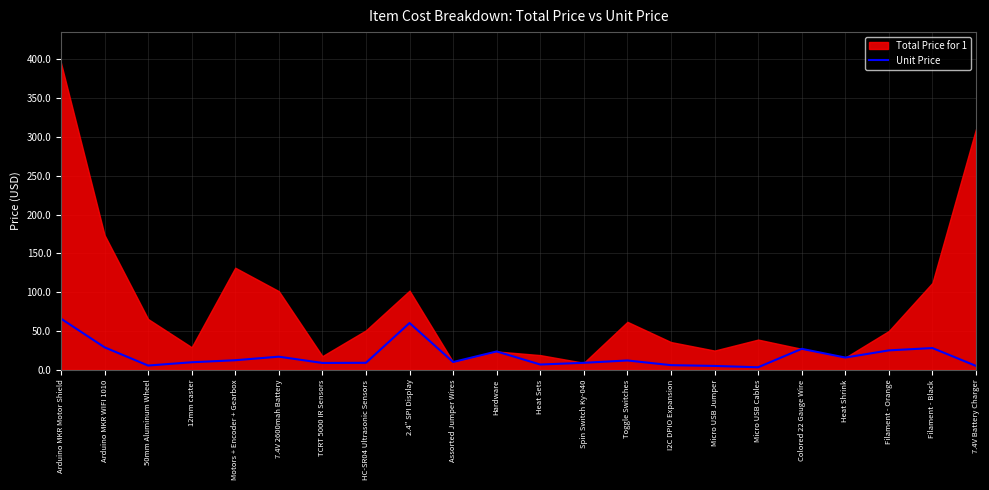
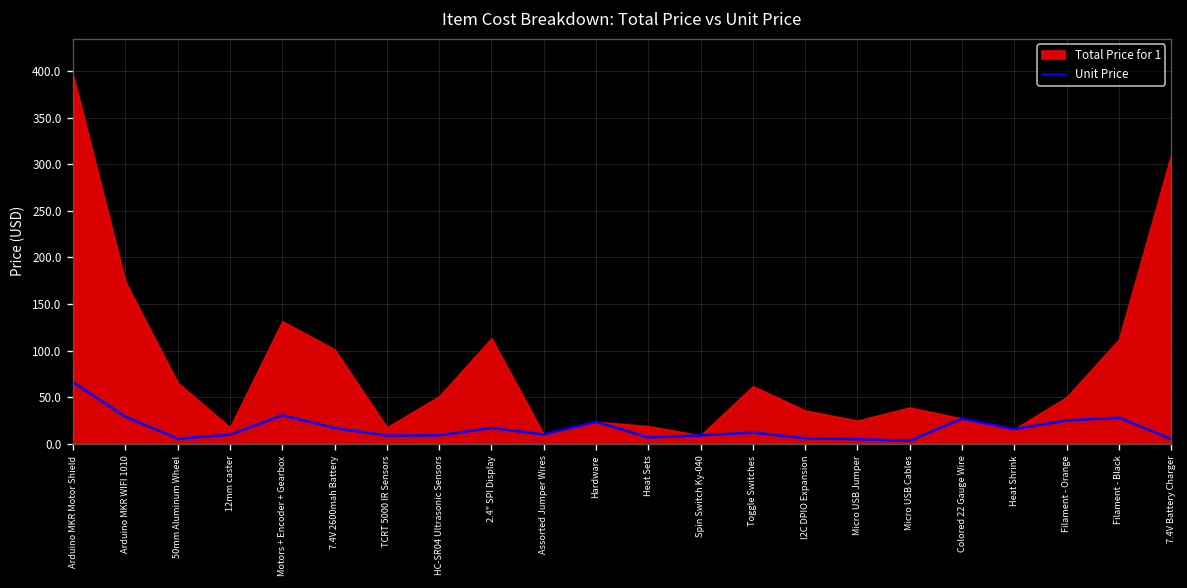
  {
    "Unit Price": {
      "Arduino MKR Motor Shield": 70,
      "Arduino MKR WIFI 1010": 30,
      "50mm Aluminum Wheel": 10,
      "12mm caster": 10,
-     "Motors + Encoder + Gearbox": 10,
+     "Motors + Encoder + Gearbox": 30,
      "7.4V 2600mah Battery": 20,
      "TCRT 5000 IR Sensors": 10,
      "HC-SR04 Ultrasonic Sensors": 10,
-     "2.4\" SPI Display": 60,
+     "2.4\" SPI Display": 20,
      "Heat Sets": 10,
      "Toggle Switches": 10,
      "I2C DPIO Expansion": 10,
      "Micro USB Jumper": 0,
      "Micro USB Cables": 0,
      "Filament - Orange": 20,
      "Filament - Black": 30,
      "7.4V Battery Charger": 10
    },
    "Total Price for 1": {
      "Arduino MKR Motor Shield": 400,
      "Arduino MKR WIFI 1010": 170,
      "50mm Aluminum Wheel": 70,
-     "12mm caster": 30,
+     "12mm caster": 20,
      "Motors + Encoder + Gearbox": 130,
      "7.4V 2600mah Battery": 100,
      "TCRT 5000 IR Sensors": 20,
      "HC-SR04 Ultrasonic Sensors": 50,
-     "2.4\" SPI Display": 100,
+     "2.4\" SPI Display": 110,
      "Heat Sets": 20,
      "Toggle Switches": 60,
      "I2C DPIO Expansion": 40,
      "Micro USB Jumper": 20,
      "Micro USB Cables": 40,
      "Filament - Orange": 50,
      "Filament - Black": 110,
      "7.4V Battery Charger": 310
    }
  }
